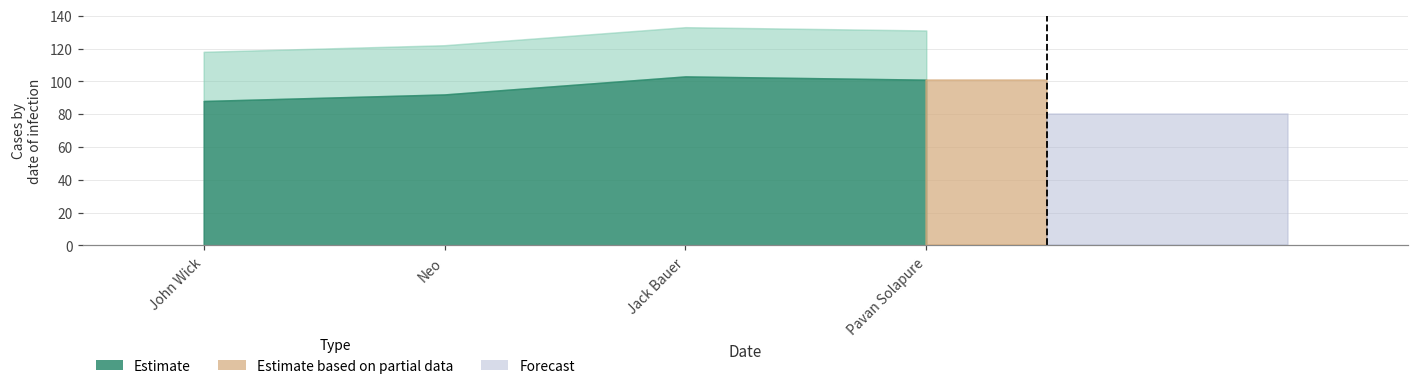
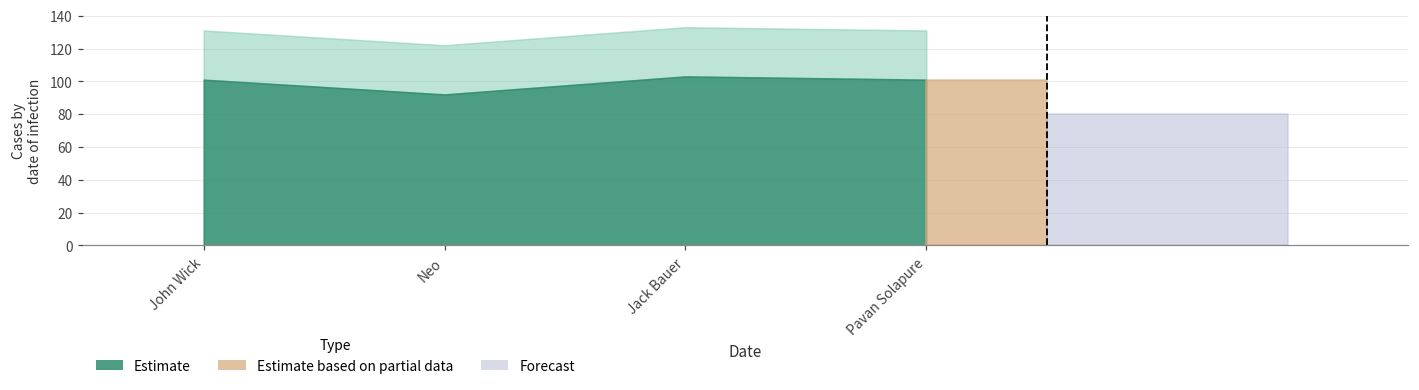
  {
    "Estimate": {
-     "John Wick": 88,
+     "John Wick": 101,
      "Neo": 92,
      "Jack Bauer": 103
    }
  }
